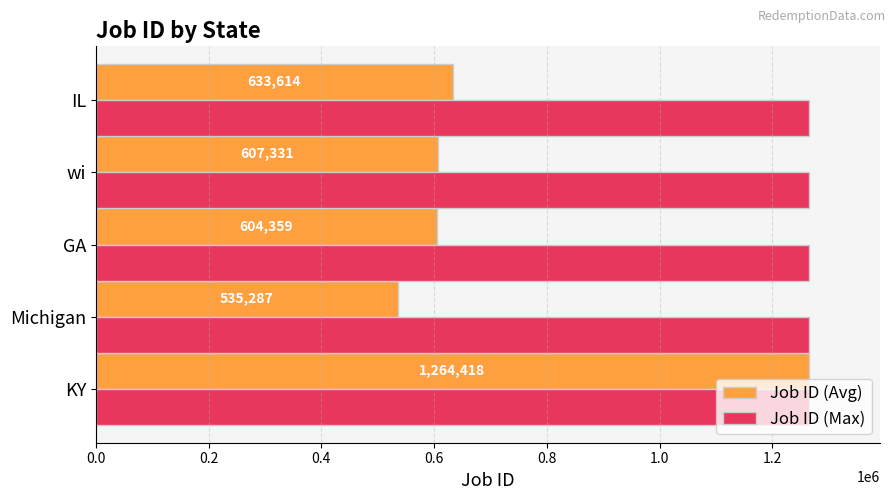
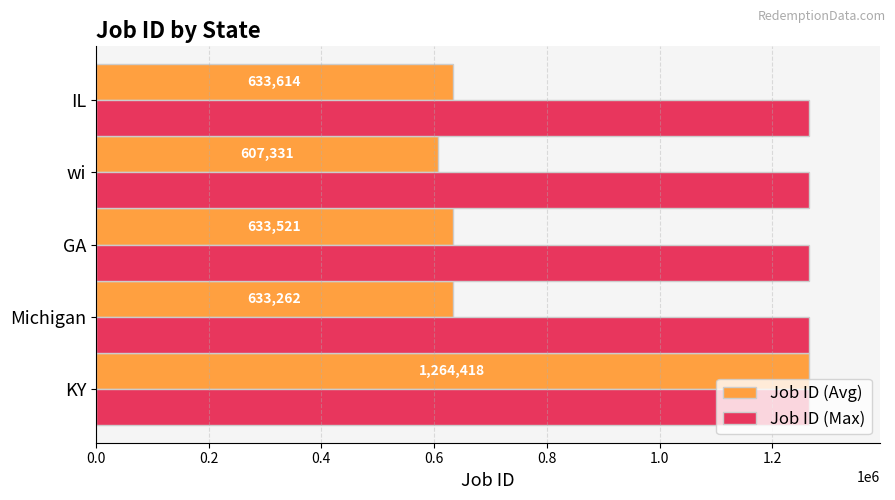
  {
    "Job ID (Avg)": {
      "IL": "633,614",
      "wi": "607,331",
-     "GA": "604,359",
-     "Michigan": "535,287",
+     "GA": "633,521",
+     "Michigan": "633,262",
      "KY": "1,264,418"
    },
    "Job ID (Max)": {
      "IL": "1260000",
      "wi": "1260000",
      "GA": "1260000",
      "Michigan": "1260000"
    }
  }
